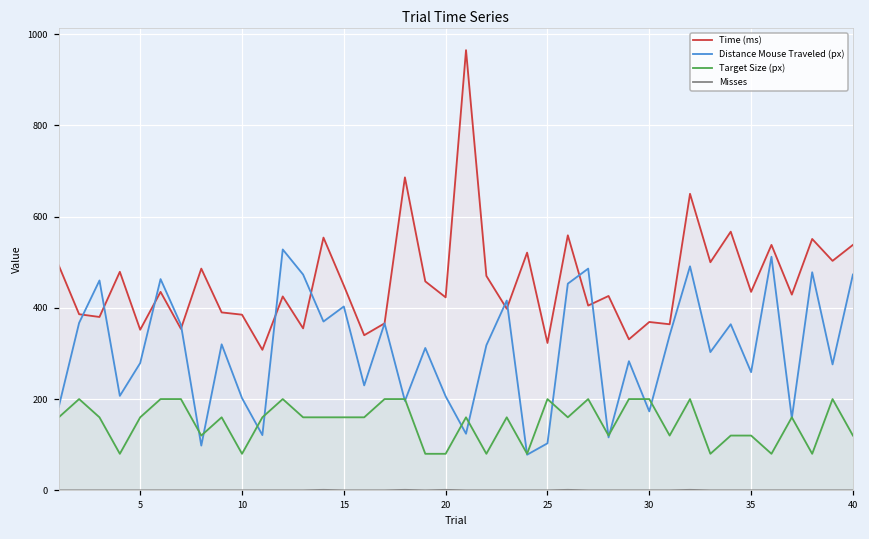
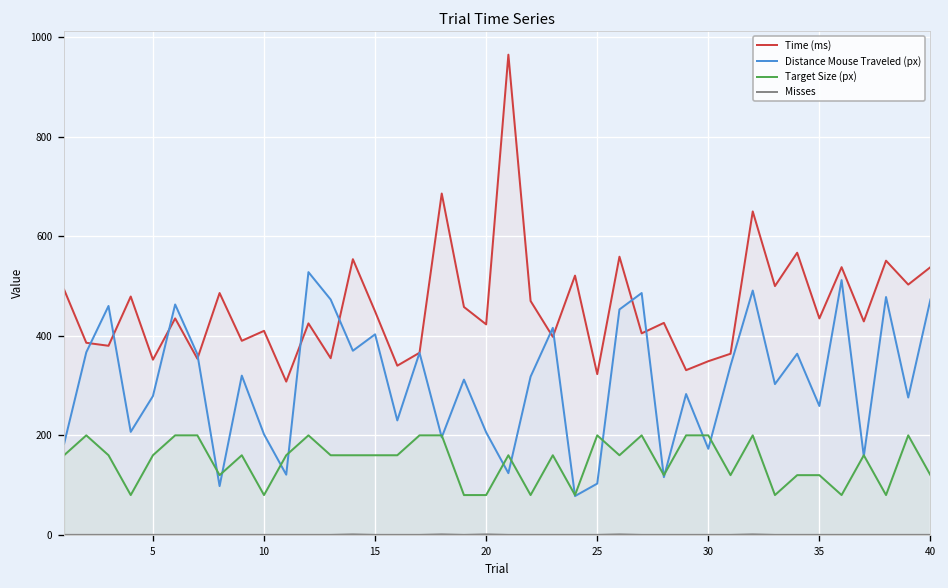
  {
    "Time (ms)": {
      "5": 350,
-     "10": 390,
+     "10": 410,
      "15": 450,
      "20": 420,
      "25": 320,
-     "30": 370,
+     "30": 350,
      "35": 440,
      "40": 540
    },
    "Distance Mouse Traveled (px)": {
      "5": 280,
      "10": 200,
      "15": 400,
      "20": 210,
      "25": 100,
      "30": 170,
      "35": 260,
      "40": 470
    },
    "Target Size (px)": {
      "5": 160,
      "10": 80,
      "15": 160,
      "20": 80,
      "25": 200,
      "30": 200,
      "35": 120,
      "40": 120
    },
    "Misses": {
      "5": 0,
      "10": 0,
      "15": 0,
      "20": 0,
      "25": 0,
      "30": 0,
      "35": 0,
      "40": 0
    }
  }
